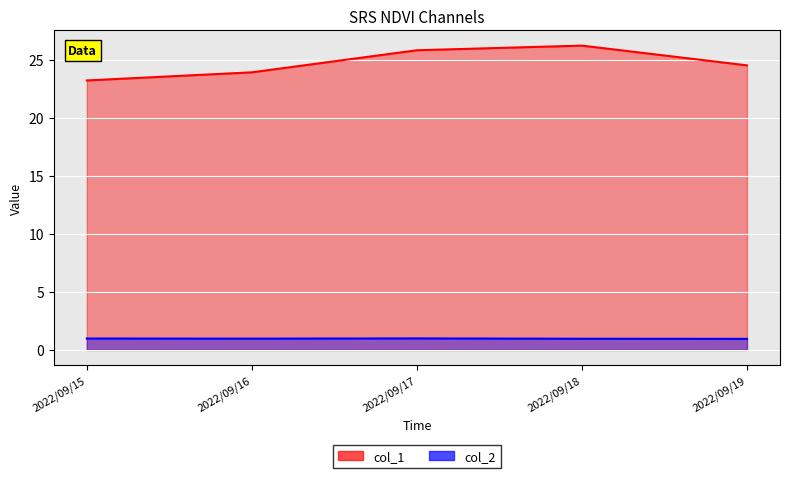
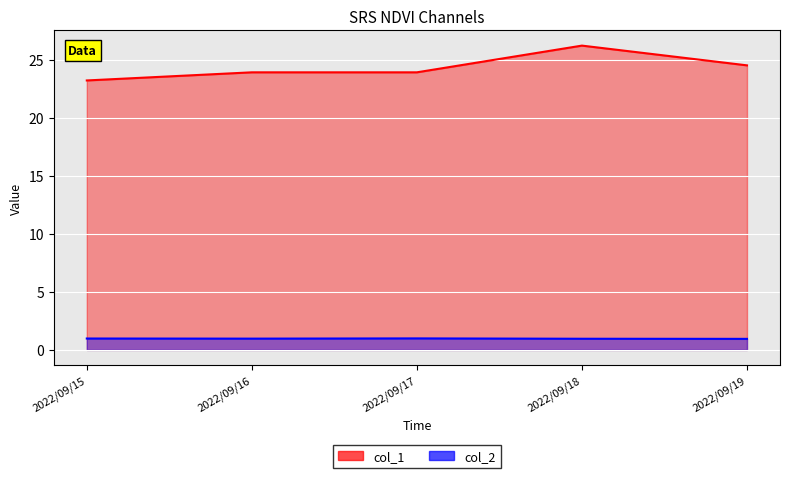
  {
    "col_1": {
      "2022/09/15": 23.2,
      "2022/09/16": 23.9,
-     "2022/09/17": 25.8,
+     "2022/09/17": 23.9,
      "2022/09/18": 26.2,
      "2022/09/19": 24.5
    },
    "col_2": {
      "2022/09/15": 1.0,
      "2022/09/16": 1.0,
      "2022/09/17": 1.0,
      "2022/09/18": 1.0,
      "2022/09/19": 1.0
    }
  }
